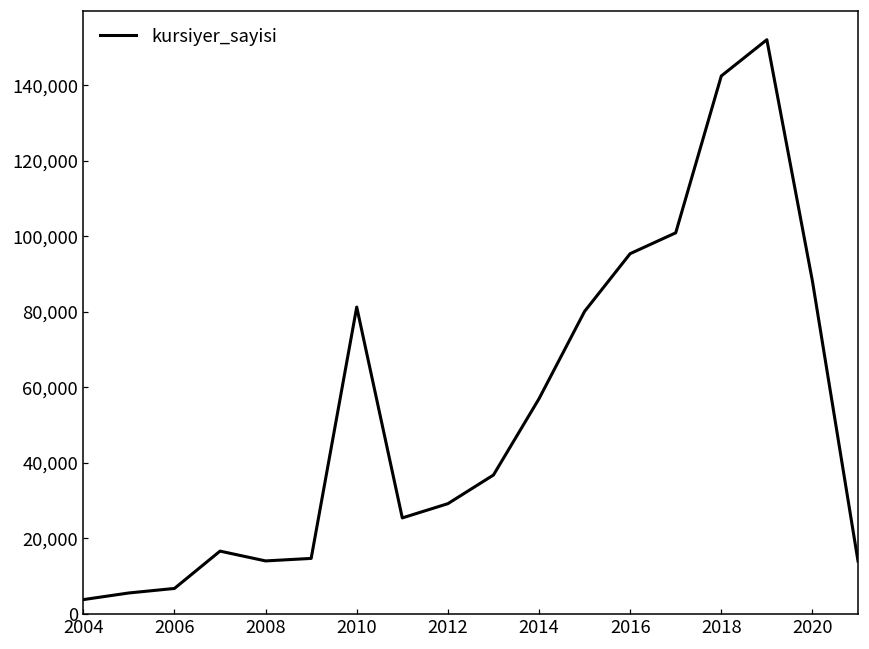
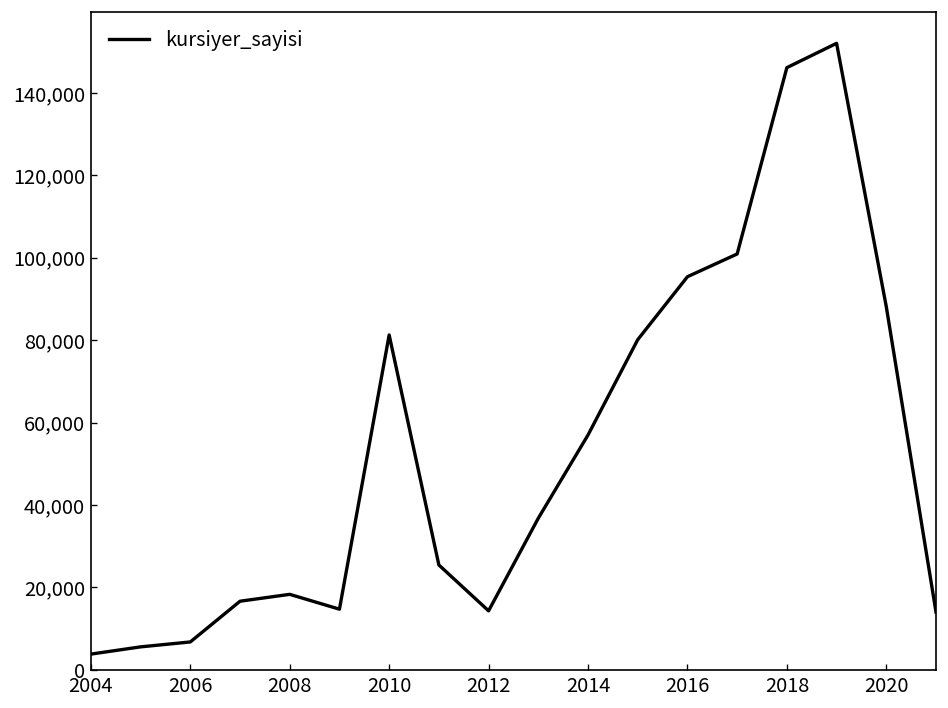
  {
    "2004": "4,000",
    "2006": "7,000",
-   "2008": "14,000",
+   "2008": "18,000",
    "2010": "81,000",
-   "2012": "29,000",
+   "2012": "14,000",
    "2014": "57,000",
    "2016": "95,000",
-   "2018": "142,000",
+   "2018": "146,000",
    "2020": "88,000"
  }
